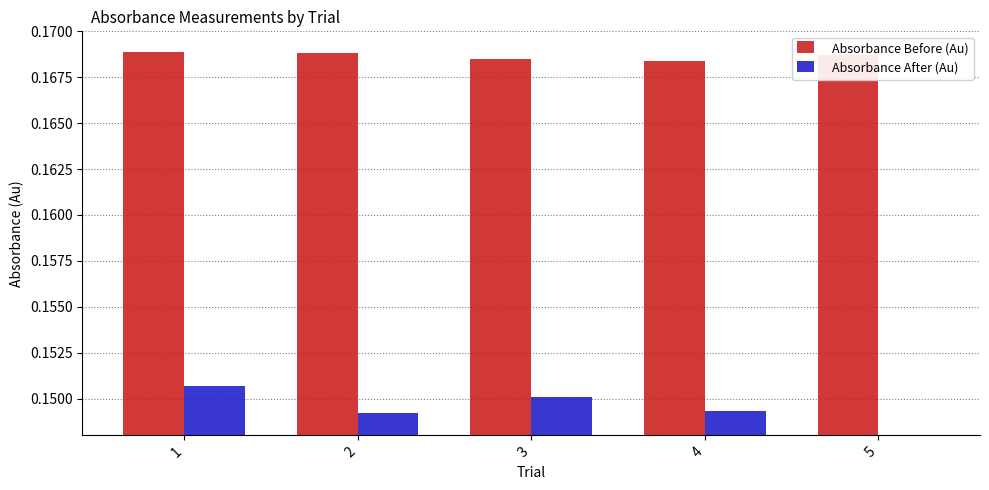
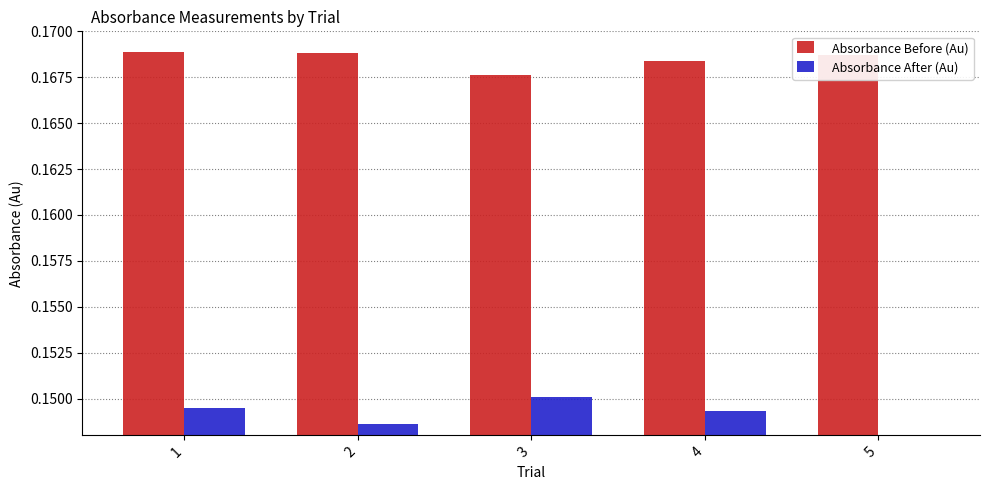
  {
    "Absorbance Before (Au)": {
      "1": 0.1689,
      "2": 0.1688,
-     "3": 0.1685,
+     "3": 0.1676,
      "4": 0.1684
    },
    "Absorbance After (Au)": {
-     "1": 0.1507,
-     "2": 0.1492,
+     "1": 0.1495,
+     "2": 0.1486,
      "3": 0.1501,
      "4": 0.1493
    }
  }
